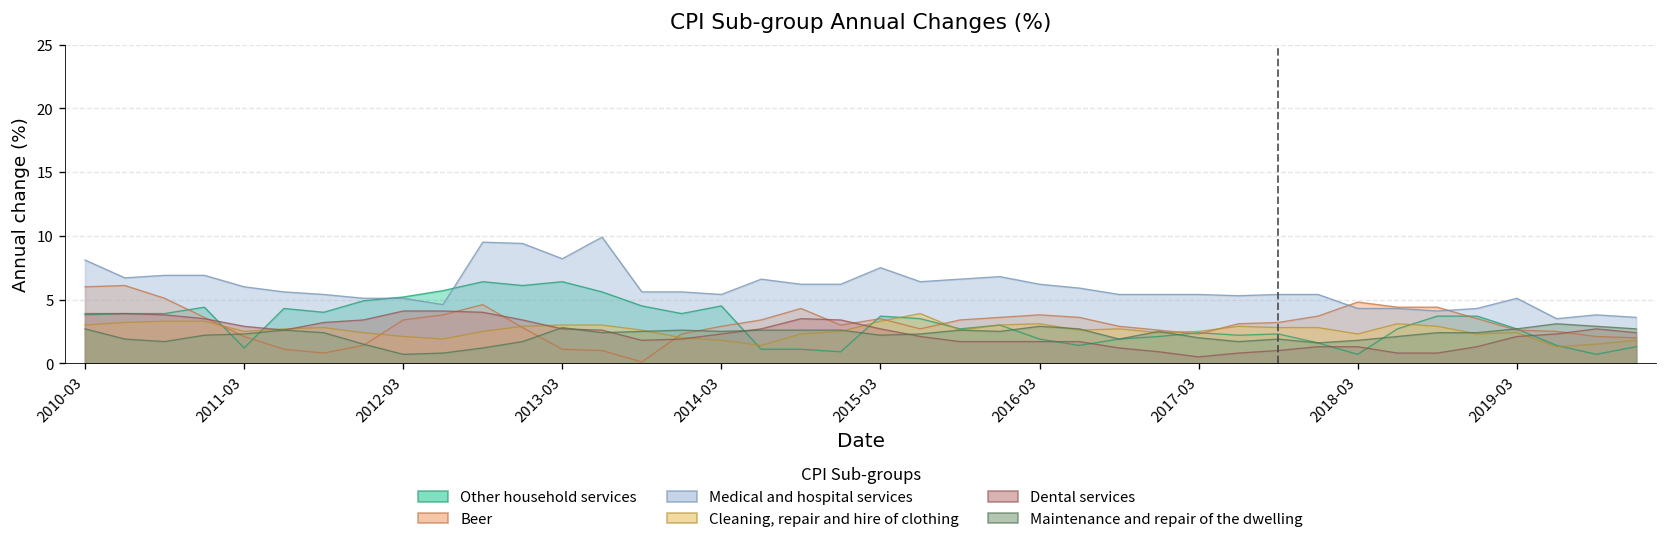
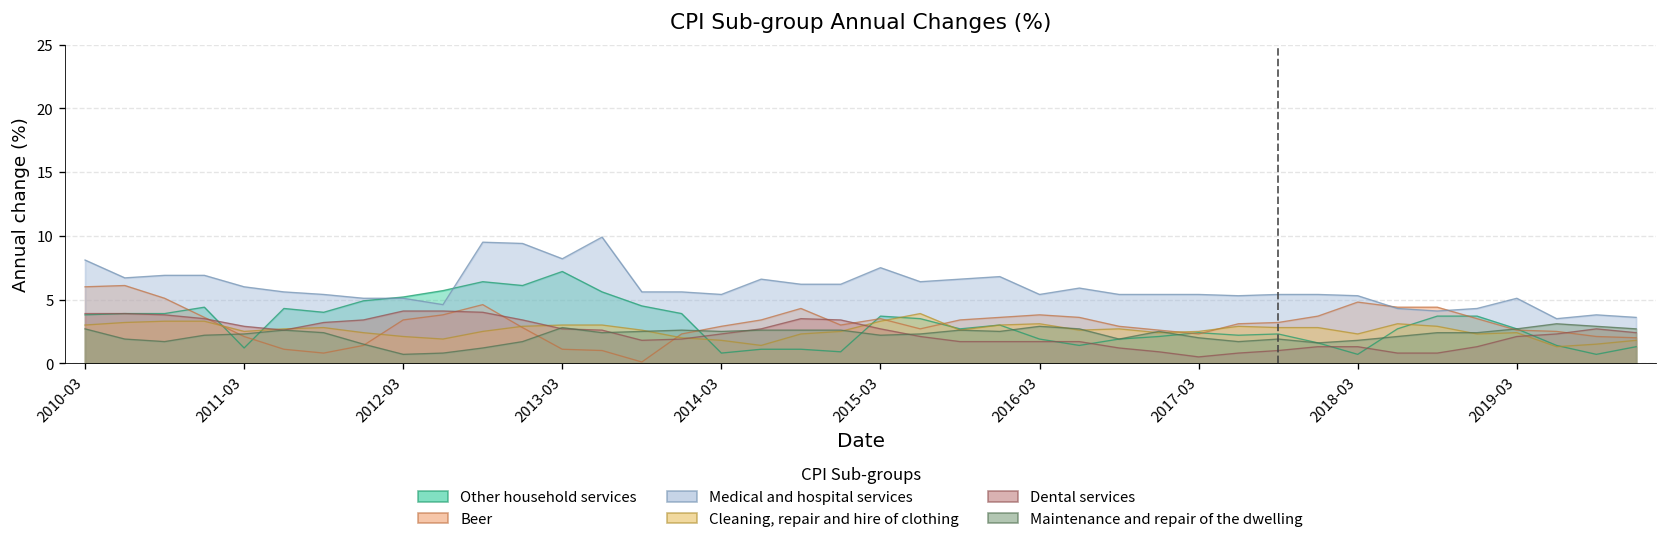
  {
    "Other household services": {
      "2011-03": 1.2,
-     "2013-03": 6.4,
-     "2014-03": 4.5,
+     "2013-03": 7.2,
+     "2014-03": 0.8,
      "2018-03": 0.7
    },
    "Medical and hospital services": {
      "2010-03": 8.1,
      "2011-03": 6.0,
      "2013-03": 8.2,
      "2014-03": 5.4,
      "2015-03": 7.5,
-     "2016-03": 6.2,
+     "2016-03": 5.4,
      "2017-03": 5.4,
-     "2018-03": 4.3,
+     "2018-03": 5.3,
      "2019-03": 5.1
    }
  }
